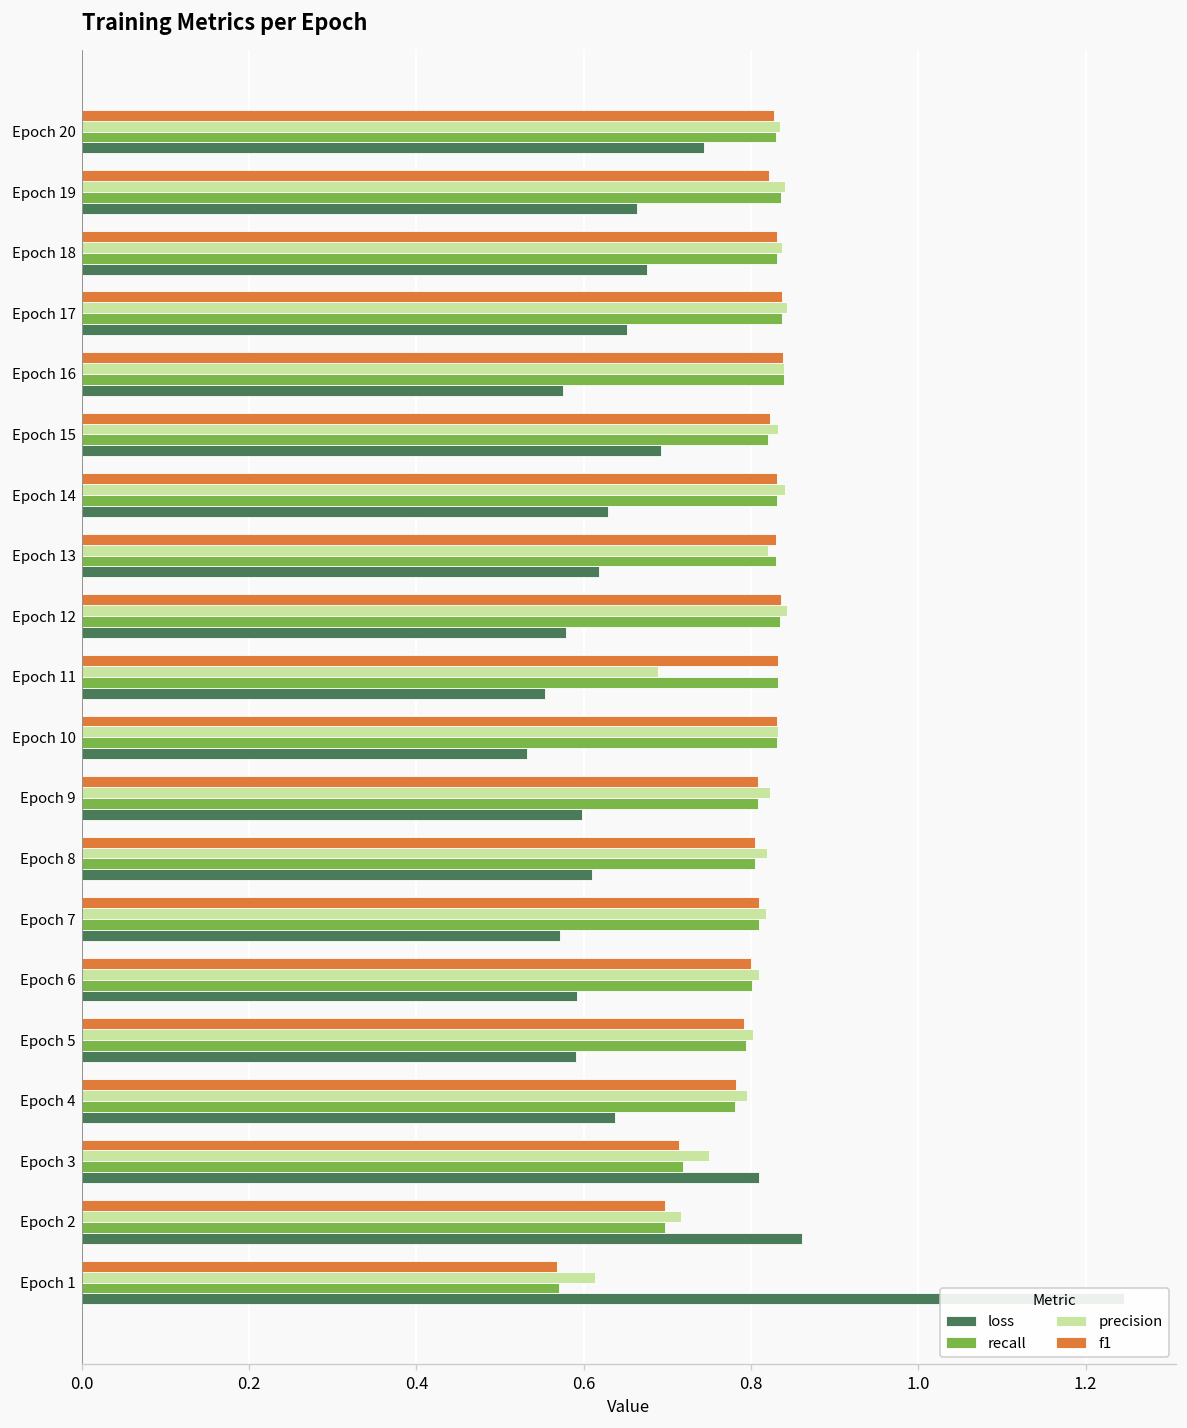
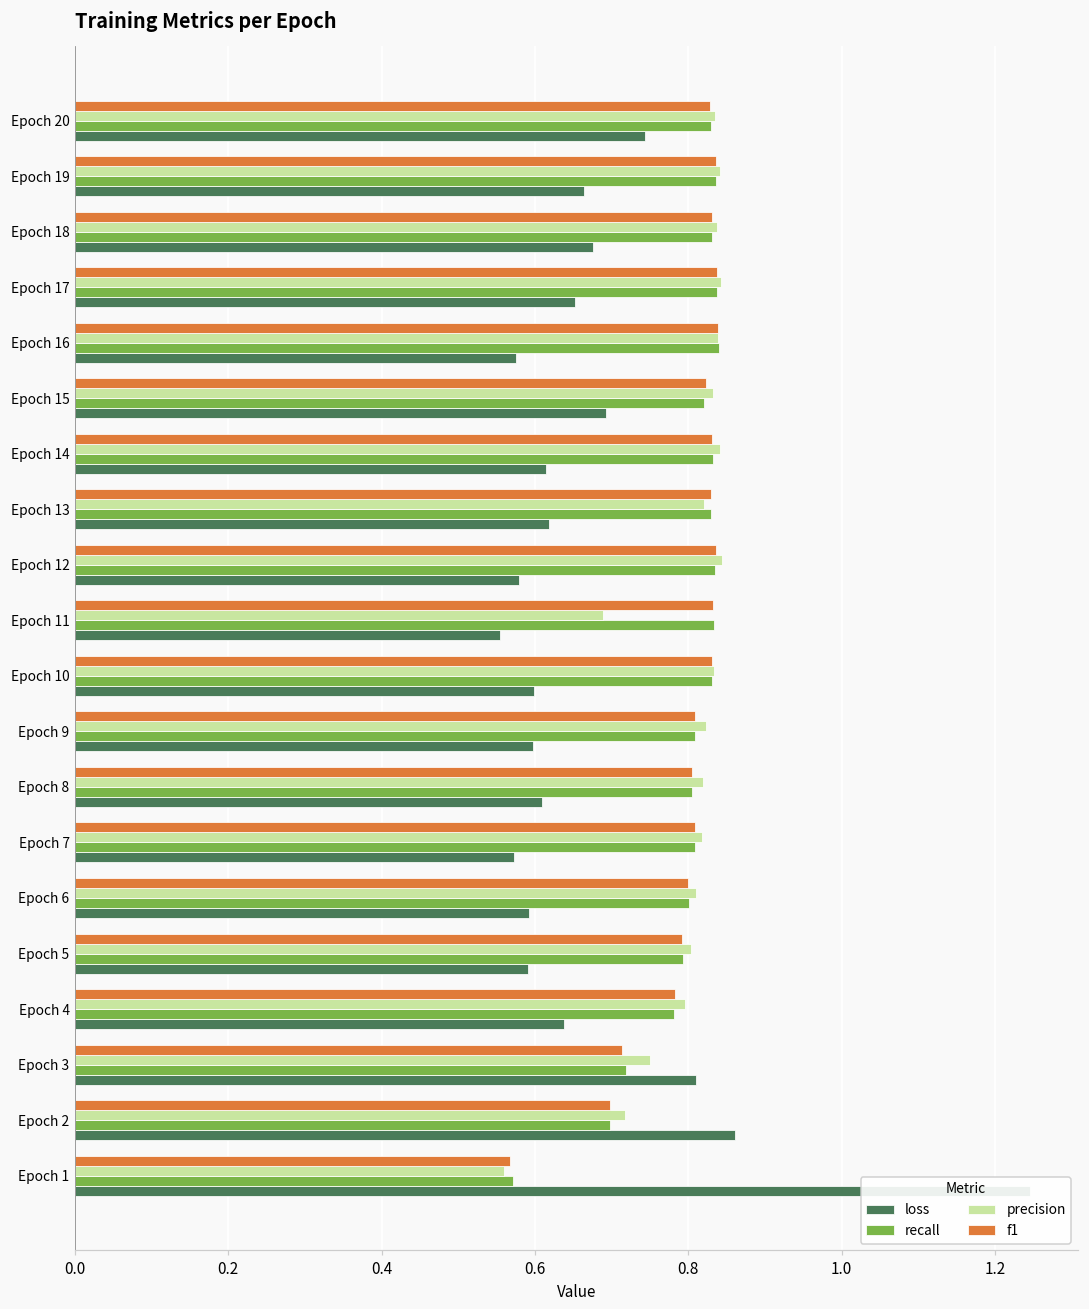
  {
    "loss": {
      "Epoch 20": 0.74,
      "Epoch 19": 0.66,
      "Epoch 18": 0.68,
      "Epoch 17": 0.65,
      "Epoch 16": 0.58,
      "Epoch 15": 0.69,
-     "Epoch 14": 0.63,
+     "Epoch 14": 0.61,
      "Epoch 13": 0.62,
      "Epoch 12": 0.58,
      "Epoch 11": 0.55,
-     "Epoch 10": 0.53,
+     "Epoch 10": 0.60,
      "Epoch 9": 0.60,
      "Epoch 8": 0.61,
      "Epoch 7": 0.57,
      "Epoch 6": 0.59,
      "Epoch 5": 0.59,
      "Epoch 4": 0.64,
      "Epoch 3": 0.81,
      "Epoch 2": 0.86
    },
    "recall": {
      "Epoch 20": 0.83,
      "Epoch 19": 0.84,
      "Epoch 18": 0.83,
      "Epoch 17": 0.84,
      "Epoch 16": 0.84,
      "Epoch 15": 0.82,
      "Epoch 14": 0.83,
      "Epoch 13": 0.83,
      "Epoch 12": 0.84,
      "Epoch 11": 0.83,
      "Epoch 10": 0.83,
      "Epoch 9": 0.81,
      "Epoch 8": 0.80,
      "Epoch 7": 0.81,
      "Epoch 6": 0.80,
      "Epoch 5": 0.79,
      "Epoch 4": 0.78,
      "Epoch 3": 0.72,
      "Epoch 2": 0.70,
      "Epoch 1": 0.57
    },
    "precision": {
      "Epoch 20": 0.83,
      "Epoch 19": 0.84,
      "Epoch 18": 0.84,
      "Epoch 17": 0.84,
      "Epoch 16": 0.84,
      "Epoch 15": 0.83,
      "Epoch 14": 0.84,
      "Epoch 13": 0.82,
      "Epoch 12": 0.84,
      "Epoch 11": 0.69,
      "Epoch 10": 0.83,
      "Epoch 9": 0.82,
      "Epoch 8": 0.82,
      "Epoch 7": 0.82,
      "Epoch 6": 0.81,
      "Epoch 5": 0.80,
      "Epoch 4": 0.80,
      "Epoch 3": 0.75,
      "Epoch 2": 0.72,
-     "Epoch 1": 0.61
+     "Epoch 1": 0.56
    },
    "f1": {
      "Epoch 20": 0.83,
-     "Epoch 19": 0.82,
+     "Epoch 19": 0.84,
      "Epoch 18": 0.83,
      "Epoch 17": 0.84,
      "Epoch 16": 0.84,
      "Epoch 15": 0.82,
      "Epoch 14": 0.83,
      "Epoch 13": 0.83,
      "Epoch 12": 0.84,
      "Epoch 11": 0.83,
      "Epoch 10": 0.83,
      "Epoch 9": 0.81,
      "Epoch 8": 0.81,
      "Epoch 7": 0.81,
      "Epoch 6": 0.80,
      "Epoch 5": 0.79,
      "Epoch 4": 0.78,
      "Epoch 3": 0.71,
      "Epoch 2": 0.70,
      "Epoch 1": 0.57
    }
  }
